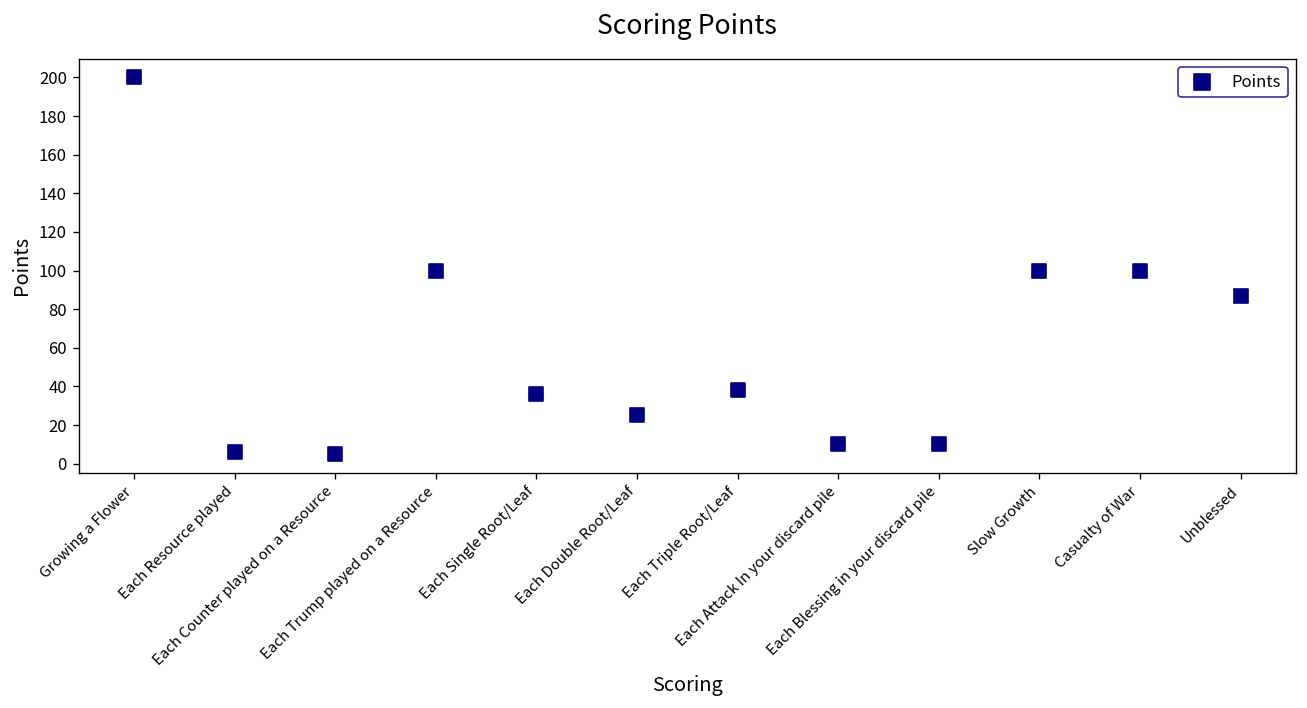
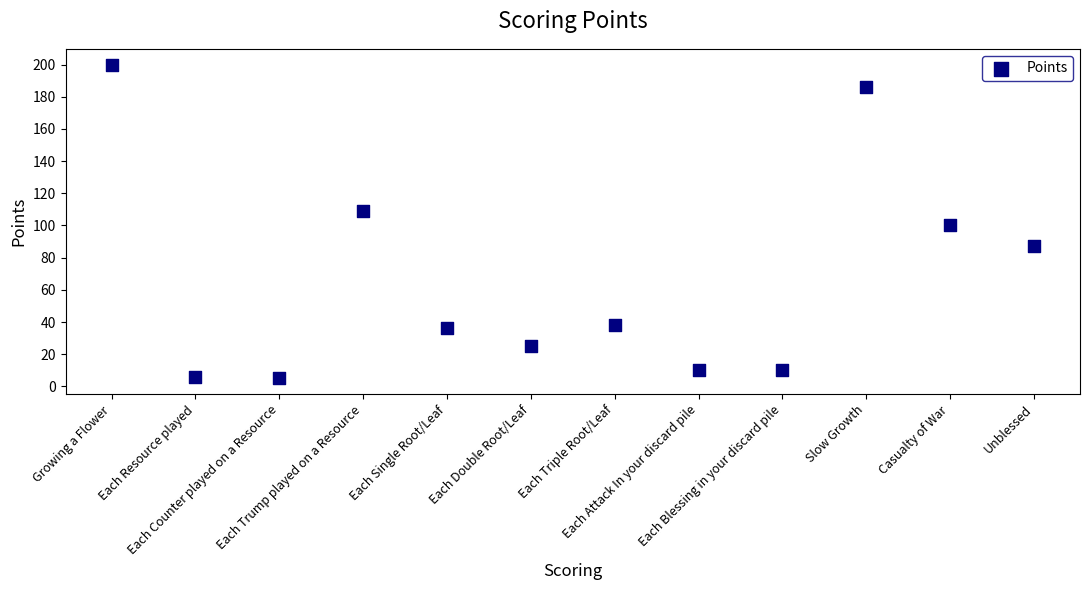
  {
-   "Each Trump played on a Resource": 100,
-   "Slow Growth": 100
+   "Each Trump played on a Resource": 109,
+   "Slow Growth": 186
  }
